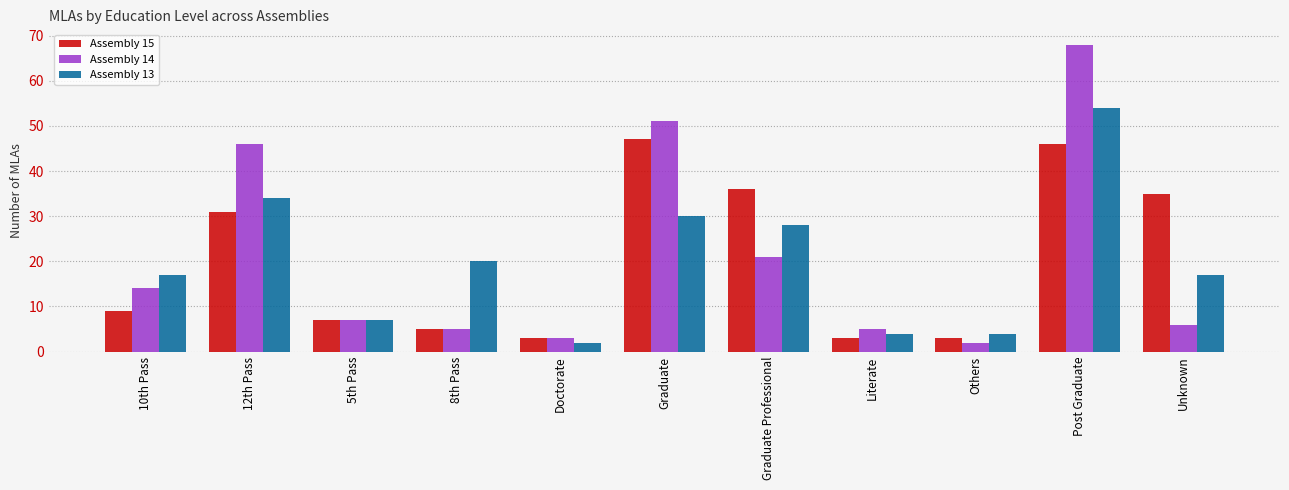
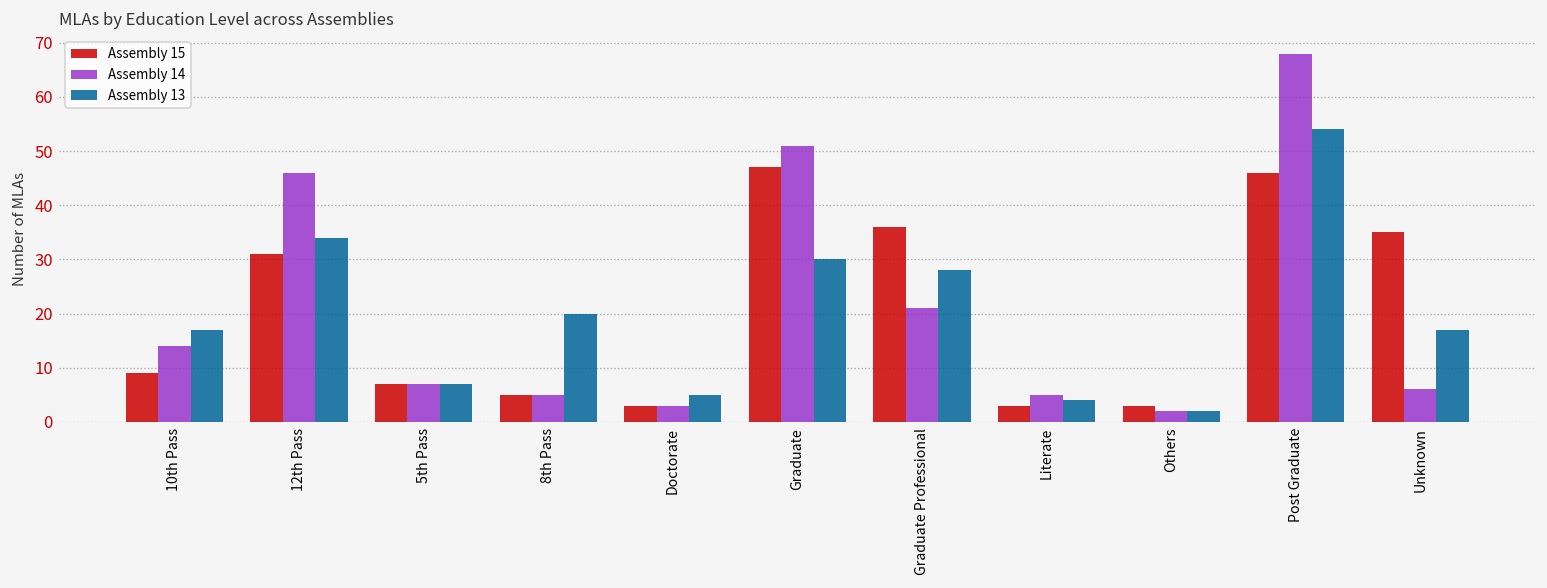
  {
    "Assembly 15": {
      "10th Pass": 9,
      "12th Pass": 31,
      "5th Pass": 7,
      "8th Pass": 5,
      "Doctorate": 3,
      "Graduate": 47,
      "Graduate Professional": 36,
      "Literate": 3,
      "Others": 3,
      "Post Graduate": 46,
      "Unknown": 35
    },
    "Assembly 14": {
      "10th Pass": 14,
      "12th Pass": 46,
      "5th Pass": 7,
      "8th Pass": 5,
      "Doctorate": 3,
      "Graduate": 51,
      "Graduate Professional": 21,
      "Literate": 5,
      "Others": 2,
      "Post Graduate": 68,
      "Unknown": 6
    },
    "Assembly 13": {
      "10th Pass": 17,
      "12th Pass": 34,
      "5th Pass": 7,
      "8th Pass": 20,
-     "Doctorate": 2,
+     "Doctorate": 5,
      "Graduate": 30,
      "Graduate Professional": 28,
      "Literate": 4,
-     "Others": 4,
+     "Others": 2,
      "Post Graduate": 54,
      "Unknown": 17
    }
  }
